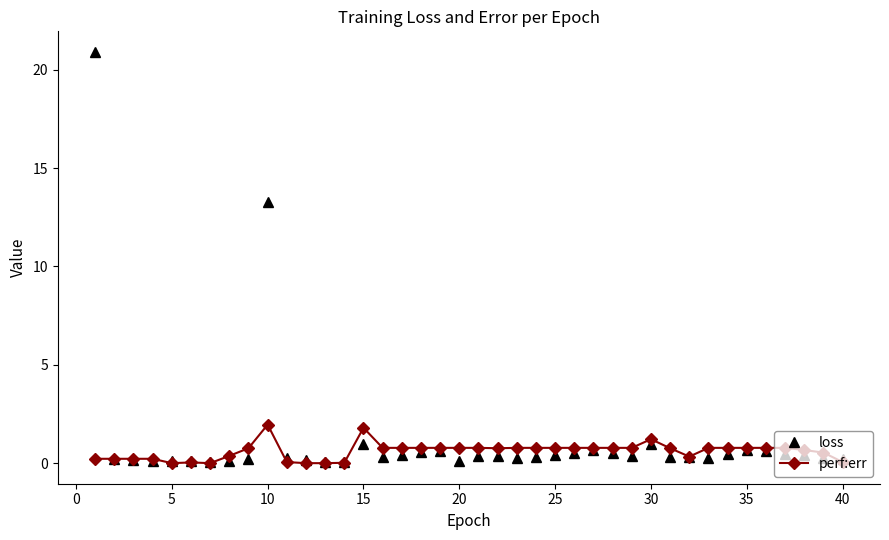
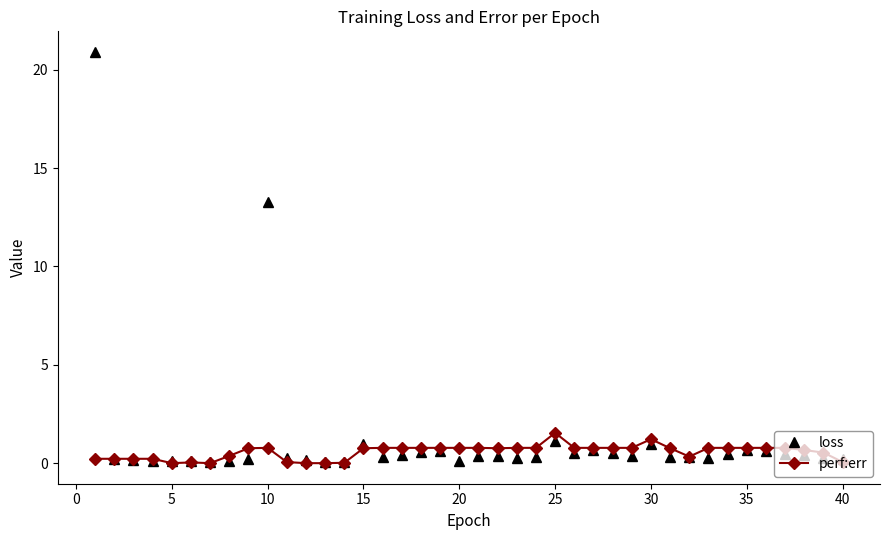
  {
    "loss": {
      "10": 13.3,
      "15": 1.0,
      "20": 0.1,
-     "25": 0.4,
+     "25": 1.1,
      "30": 1.0
    },
    "perf:err": {
-     "10": 2.0,
-     "15": 1.8,
+     "10": 0.8,
+     "15": 0.8,
      "20": 0.8,
-     "25": 0.8,
+     "25": 1.5,
      "30": 1.2
    }
  }
